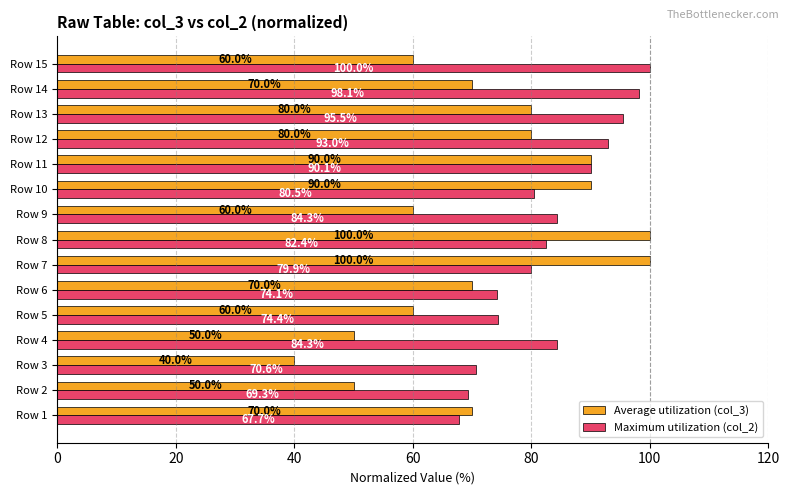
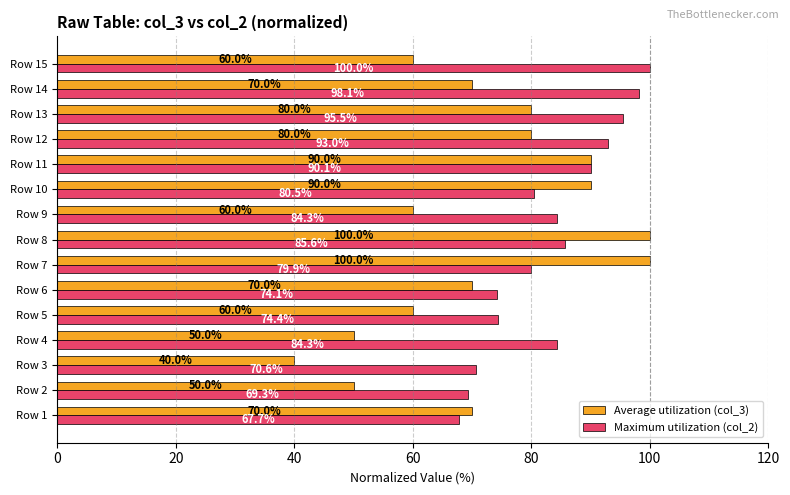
  {
    "Average utilization (col_3)": {
      "Row 15": "60.0%",
      "Row 14": "70.0%",
      "Row 13": "80.0%",
      "Row 12": "80.0%",
      "Row 10": "90.0%",
      "Row 9": "60.0%",
      "Row 8": "100.0%",
      "Row 7": "100.0%",
      "Row 5": "60.0%",
      "Row 4": "50.0%",
      "Row 3": "40.0%",
      "Row 2": "50.0%"
    },
    "Maximum utilization (col_2)": {
      "Row 15": "100.0%",
      "Row 14": "98.1%",
      "Row 13": "95.5%",
      "Row 12": "93.0%",
      "Row 10": "80.5%",
      "Row 9": "84.3%",
-     "Row 8": "82.4%",
+     "Row 8": "85.6%",
      "Row 7": "79.9%",
      "Row 5": "74.4%",
      "Row 4": "84.3%",
      "Row 3": "70.6%",
      "Row 2": "69.3%"
    }
  }
